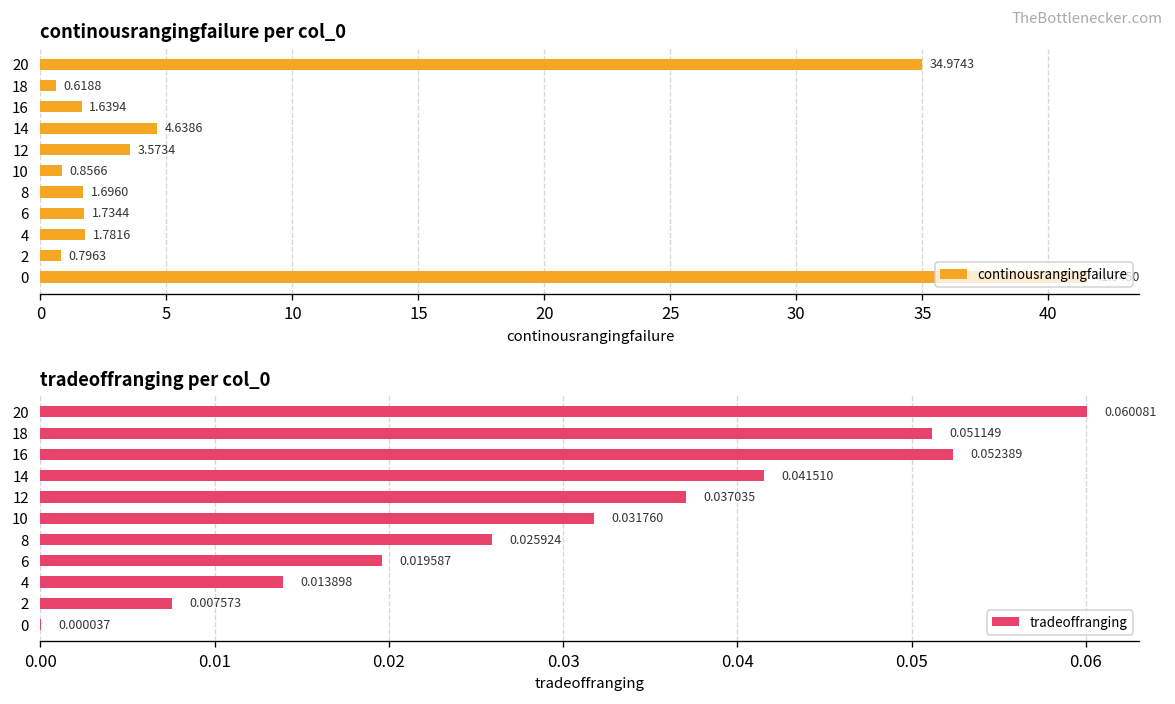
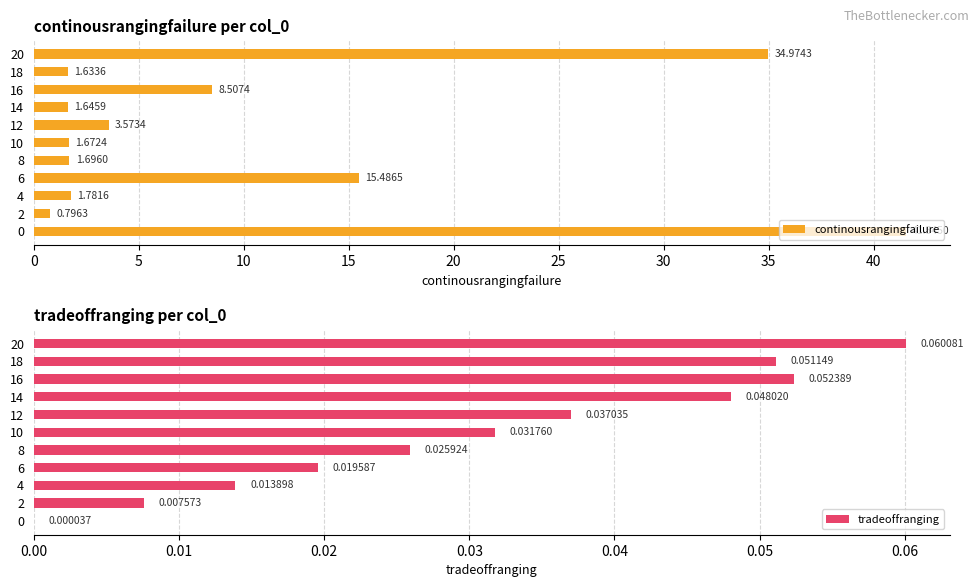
  {
    "continousrangingfailure per col_0": {
      "20": 34.9743,
-     "18": 0.6188,
-     "16": 1.6394,
-     "14": 4.6386,
+     "18": 1.6336,
+     "16": 8.5074,
+     "14": 1.6459,
      "12": 3.5734,
-     "10": 0.8566,
+     "10": 1.6724,
      "8": 1.6960,
-     "6": 1.7344,
+     "6": 15.4865,
      "4": 1.7816,
      "2": 0.7963
    },
    "tradeoffranging per col_0": {
      "20": 0.060081,
      "18": 0.051149,
      "16": 0.052389,
-     "14": 0.041510,
+     "14": 0.048020,
      "12": 0.037035,
      "10": 0.031760,
      "8": 0.025924,
      "6": 0.019587,
      "4": 0.013898,
      "2": 0.007573,
      "0": 0.000037
    }
  }
